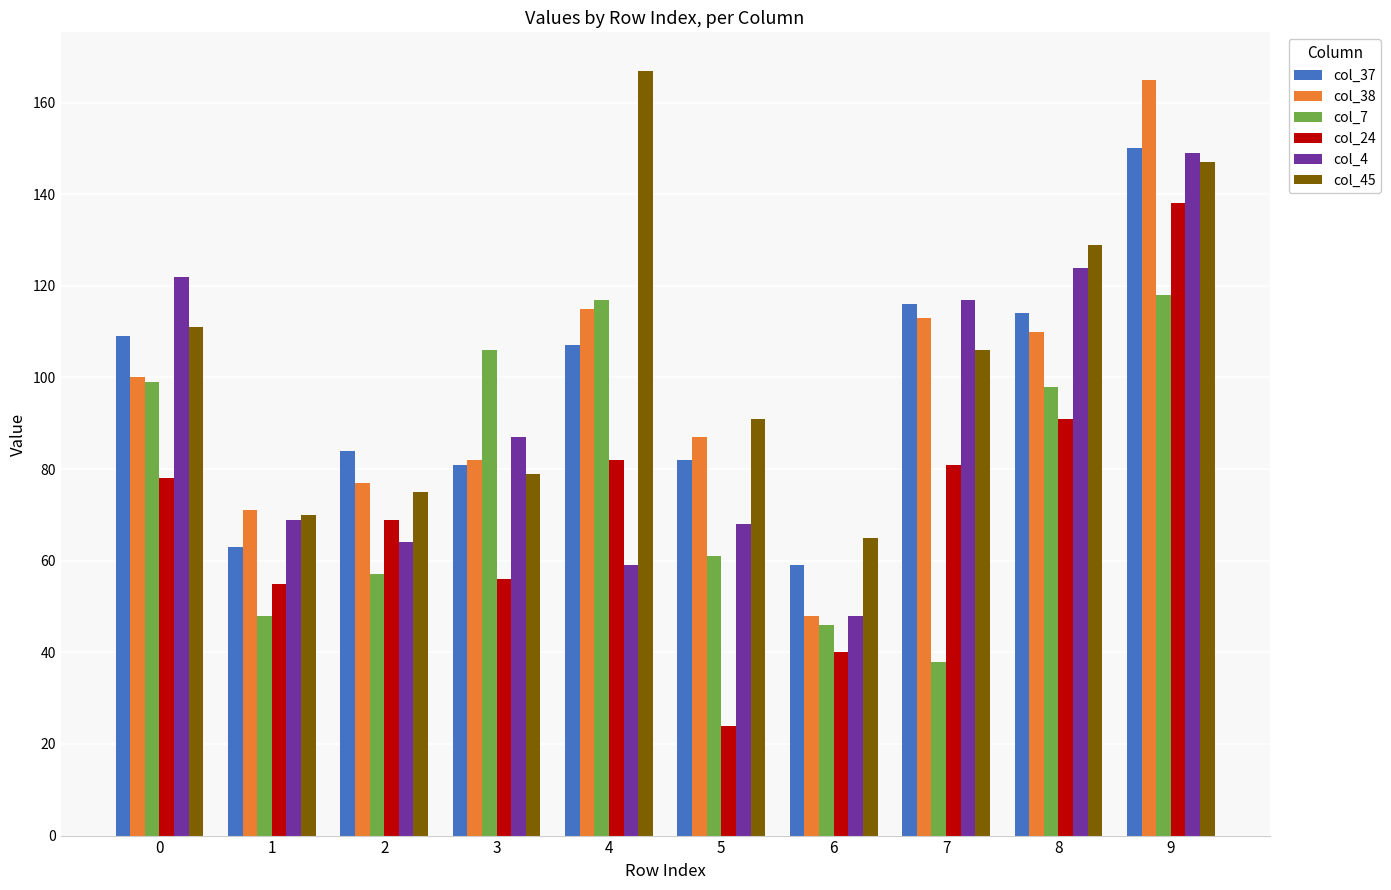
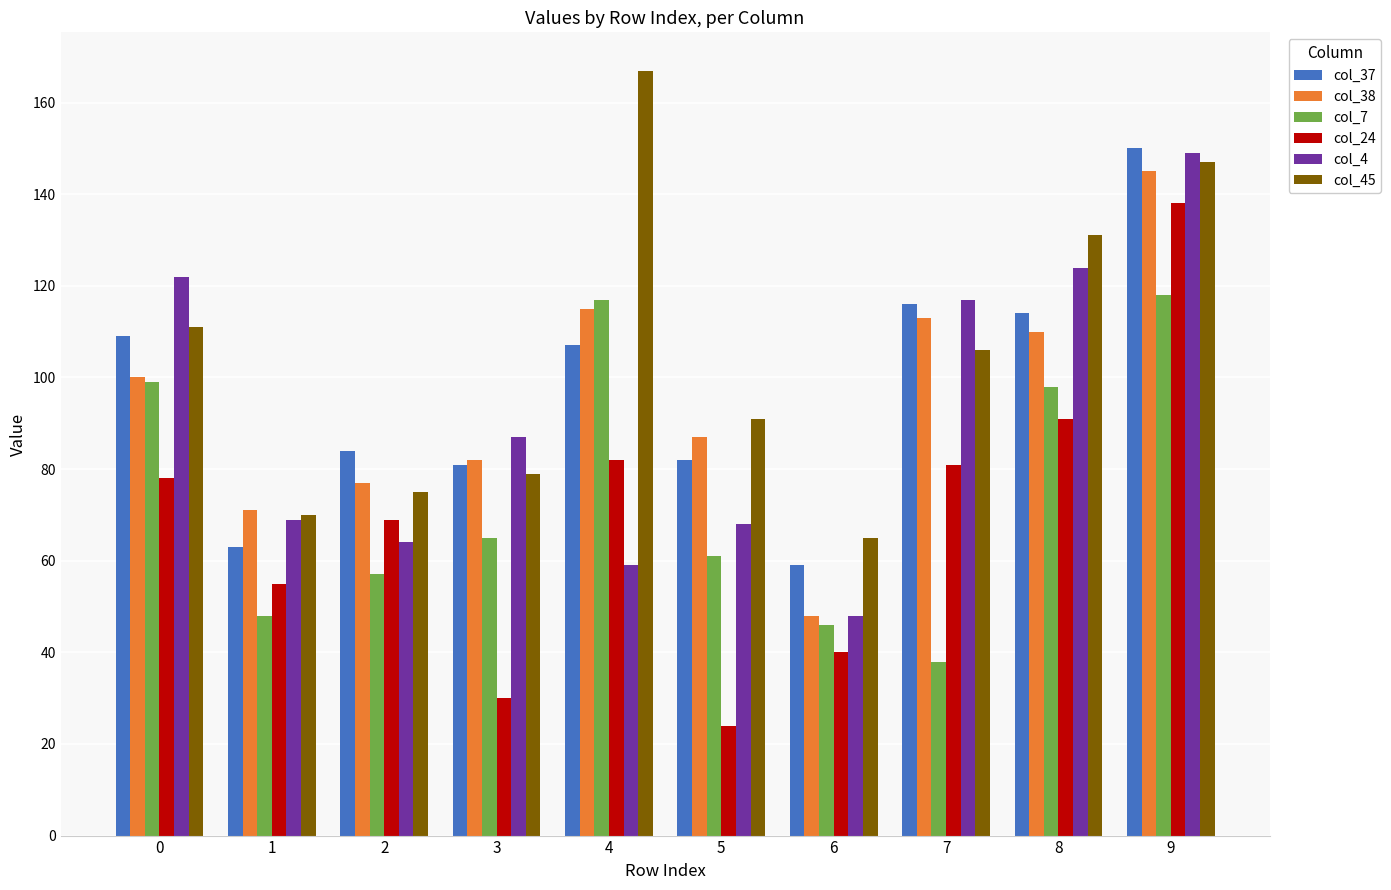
  {
    "col_37": {
      "0": 109,
      "1": 63,
      "2": 84,
      "3": 81,
      "4": 107,
      "5": 82,
      "6": 59,
      "7": 116,
      "8": 114,
      "9": 150
    },
    "col_38": {
      "0": 100,
      "1": 71,
      "2": 77,
      "3": 82,
      "4": 115,
      "5": 87,
      "6": 48,
      "7": 113,
      "8": 110,
-     "9": 165
+     "9": 145
    },
    "col_7": {
      "0": 99,
      "1": 48,
      "2": 57,
-     "3": 106,
+     "3": 65,
      "4": 117,
      "5": 61,
      "6": 46,
      "7": 38,
      "8": 98,
      "9": 118
    },
    "col_24": {
      "0": 78,
      "1": 55,
      "2": 69,
-     "3": 56,
+     "3": 30,
      "4": 82,
      "5": 24,
      "6": 40,
      "7": 81,
      "8": 91,
      "9": 138
    },
    "col_4": {
      "0": 122,
      "1": 69,
      "2": 64,
      "3": 87,
      "4": 59,
      "5": 68,
      "6": 48,
      "7": 117,
      "8": 124,
      "9": 149
    },
    "col_45": {
      "0": 111,
      "1": 70,
      "2": 75,
      "3": 79,
      "4": 167,
      "5": 91,
      "6": 65,
      "7": 106,
-     "8": 129,
+     "8": 131,
      "9": 147
    }
  }
